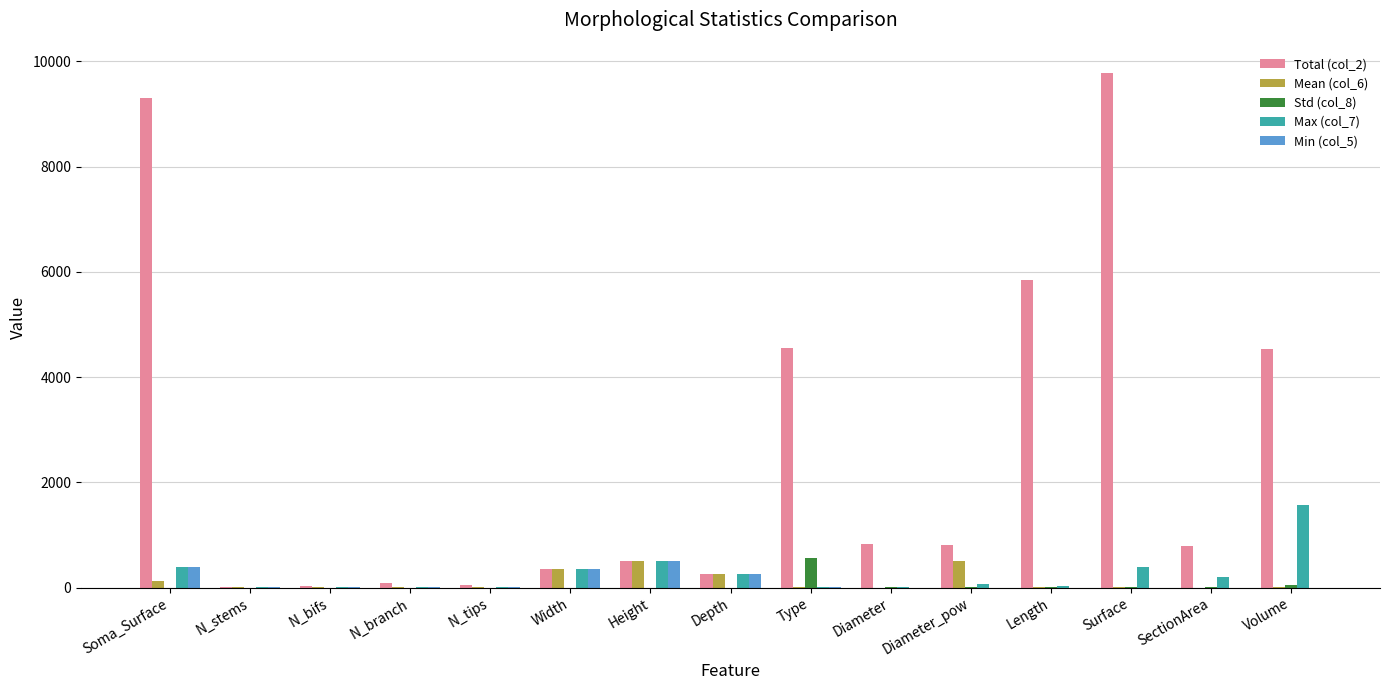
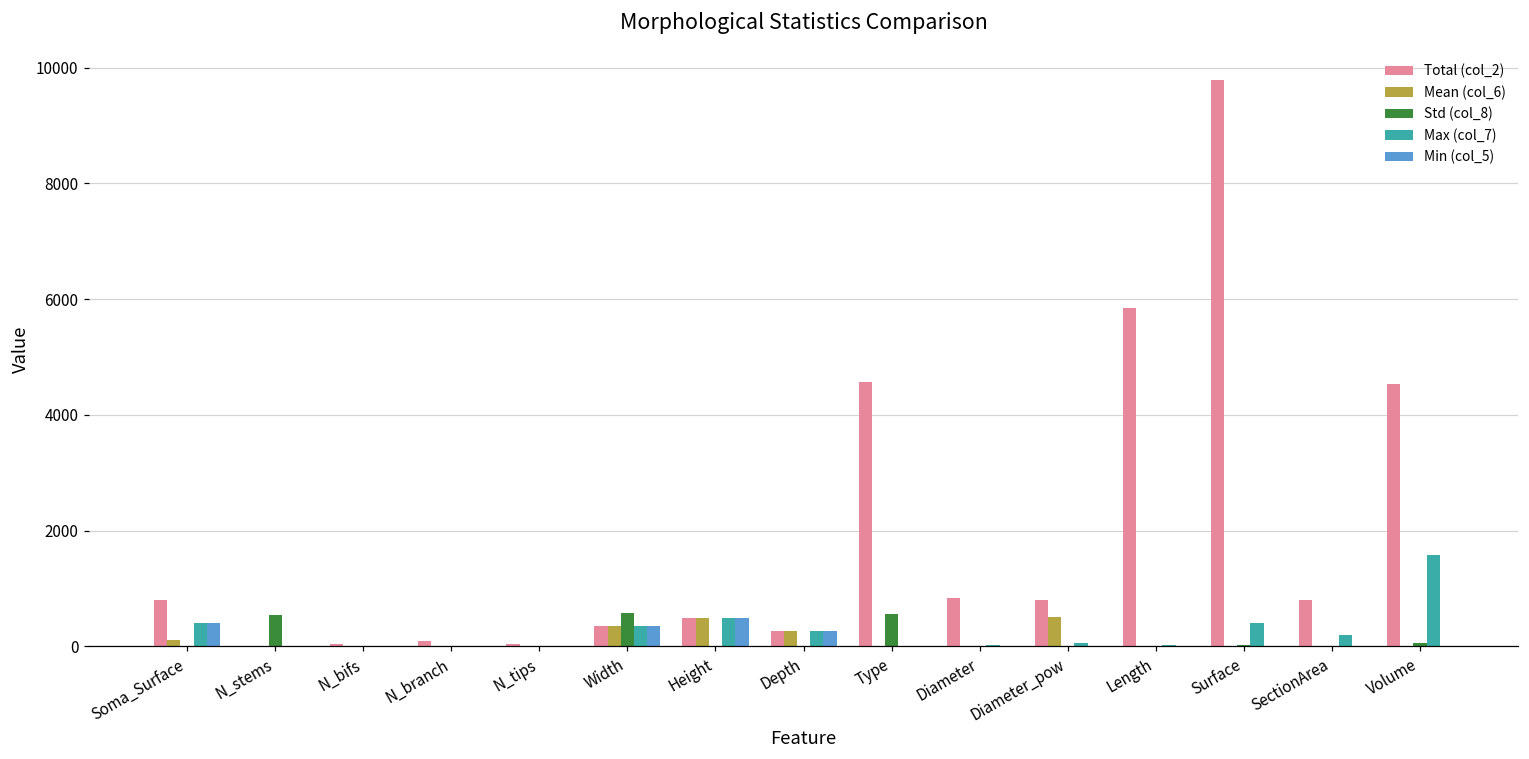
  {
    "Total (col_2)": {
-     "Soma_Surface": 9300,
+     "Soma_Surface": 800,
      "N_branch": 100,
      "Width": 400,
      "Height": 500,
      "Depth": 300,
      "Type": 4600,
      "Diameter": 800,
      "Diameter_pow": 800,
      "Length": 5800,
      "Surface": 9800,
      "SectionArea": 800,
      "Volume": 4500
    },
    "Mean (col_6)": {
      "Soma_Surface": 100,
      "Width": 400,
      "Height": 500,
      "Depth": 300,
      "Diameter_pow": 500
    },
    "Std (col_8)": {
-     "N_stems": 0,
+     "N_stems": 500,
      "N_bifs": 0,
      "N_branch": 0,
      "N_tips": 0,
-     "Width": 0,
+     "Width": 600,
      "Height": 0,
      "Depth": 0,
      "Type": 600,
      "Volume": 100
    }
  }
